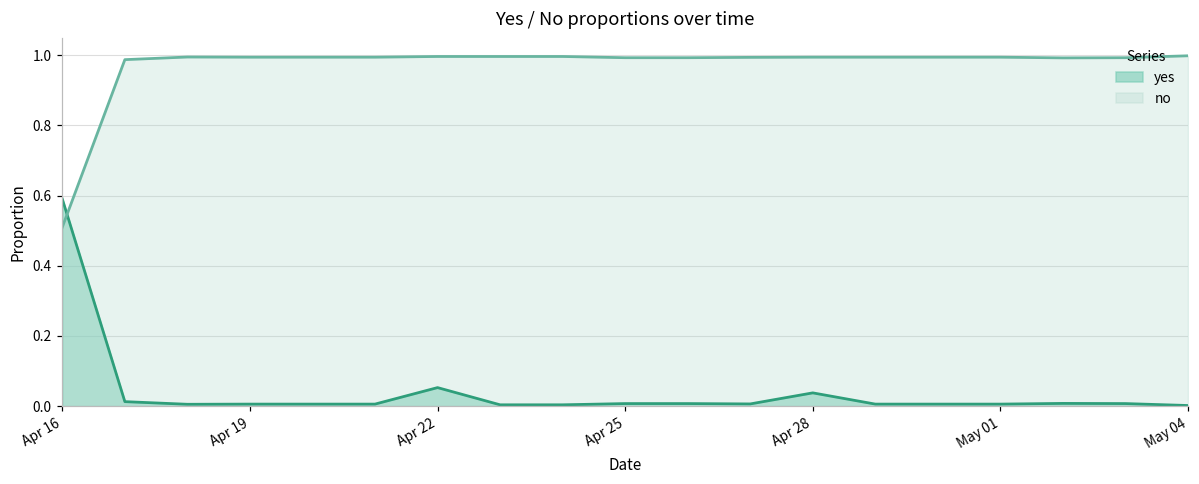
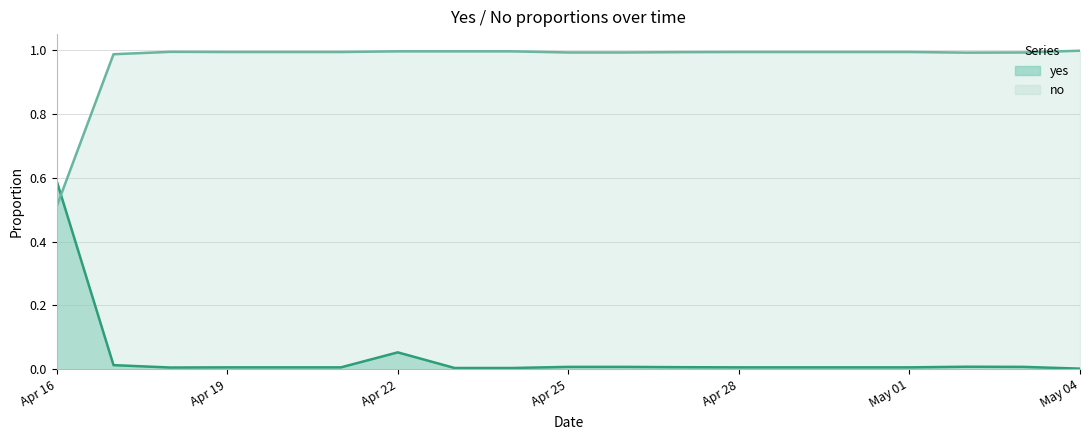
  {
    "yes": {
      "Apr 16": 0.59,
      "Apr 19": 0.01,
      "Apr 22": 0.05,
      "Apr 25": 0.01,
-     "Apr 28": 0.04,
+     "Apr 28": 0.01,
      "May 01": 0.01,
      "May 04": 0.00
    },
    "no": {
      "Apr 16": 0.51,
      "Apr 19": 0.99,
      "Apr 22": 1.00,
      "Apr 25": 0.99,
      "Apr 28": 0.99,
      "May 01": 0.99,
      "May 04": 1.00
    }
  }
